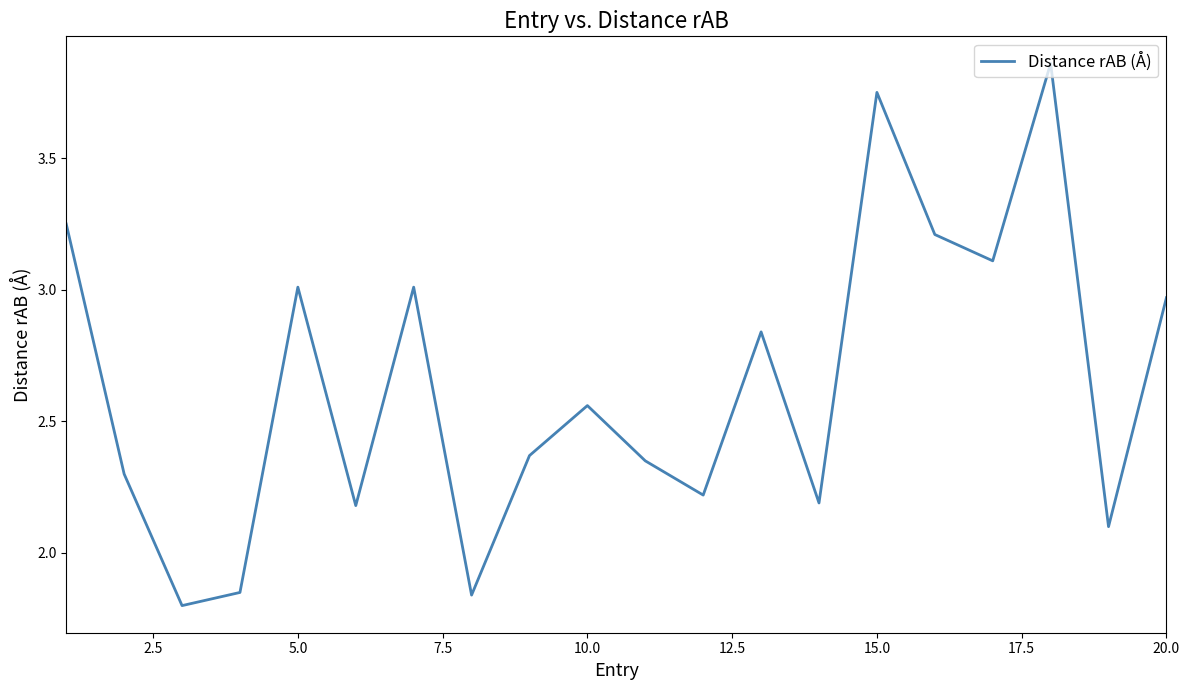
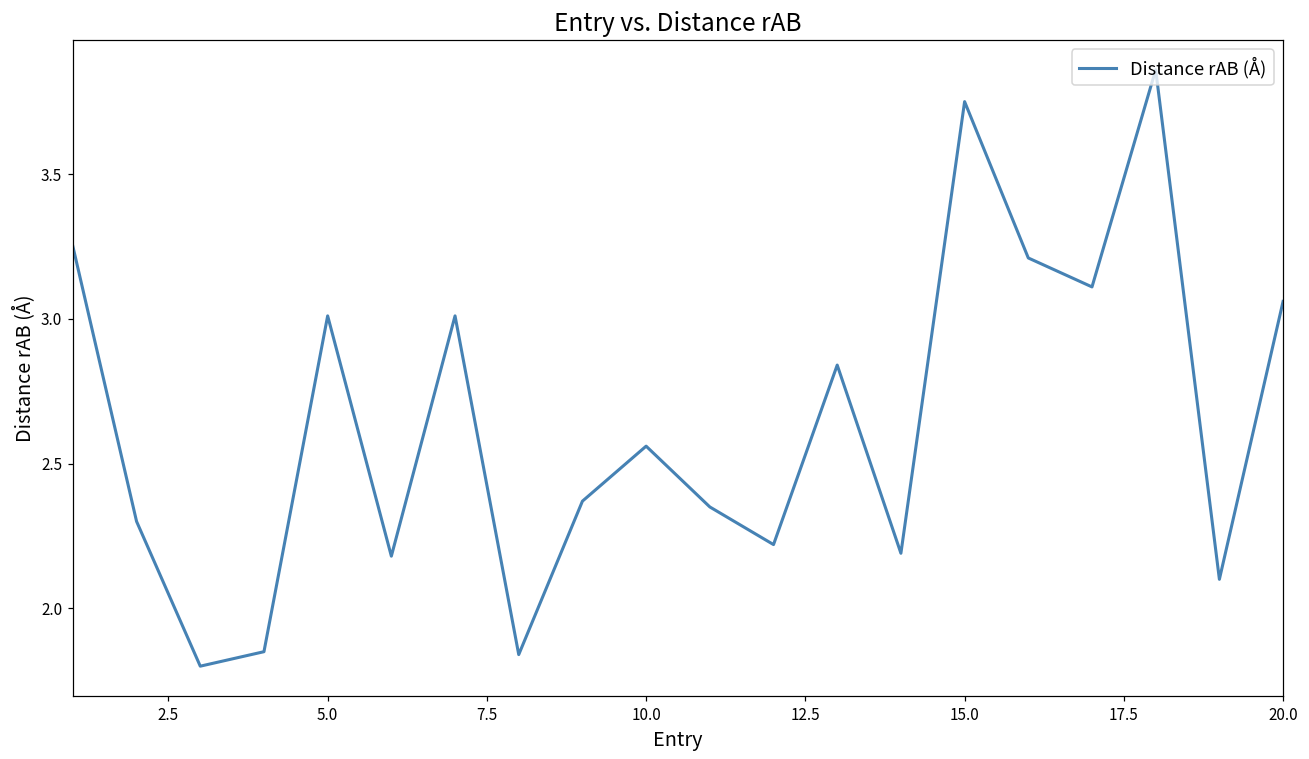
  {
    "5.0": 3.01,
    "10.0": 2.56,
    "15.0": 3.75,
-   "20.0": 2.97
+   "20.0": 3.06
  }
